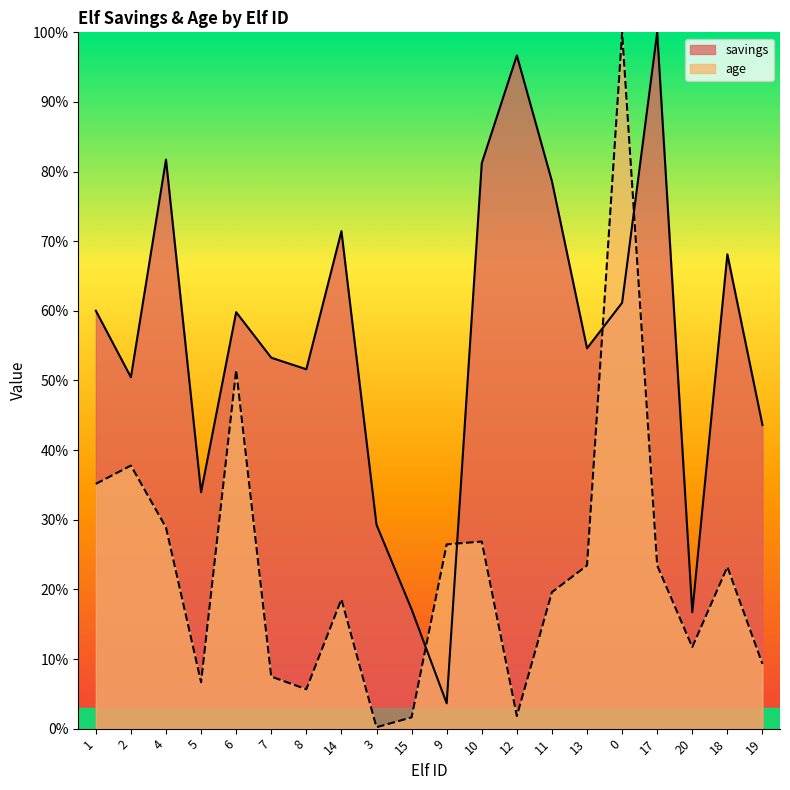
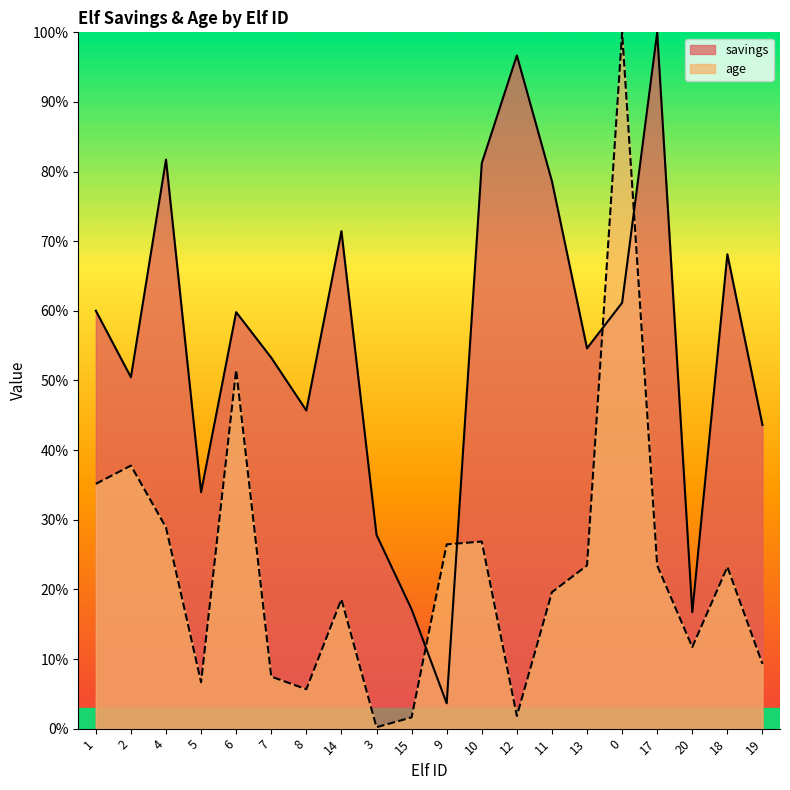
  {
    "savings": {
      "1": "60%",
      "2": "50%",
      "4": "82%",
      "5": "34%",
      "6": "60%",
      "7": "53%",
-     "8": "52%",
+     "8": "46%",
      "14": "71%",
-     "3": "29%",
+     "3": "28%",
      "15": "17%",
      "9": "4%",
      "10": "81%",
      "12": "97%",
      "11": "79%",
      "13": "55%",
      "0": "61%",
      "17": "100%",
      "20": "17%",
      "18": "68%",
      "19": "44%"
    },
    "age": {
      "1": "35%",
      "2": "38%",
      "4": "29%",
      "5": "7%",
      "6": "52%",
      "7": "7%",
      "8": "6%",
      "14": "19%",
      "9": "26%",
      "10": "27%",
      "11": "20%",
      "13": "23%",
      "0": "100%",
      "17": "23%",
      "20": "12%",
      "18": "23%",
      "19": "9%"
    }
  }
